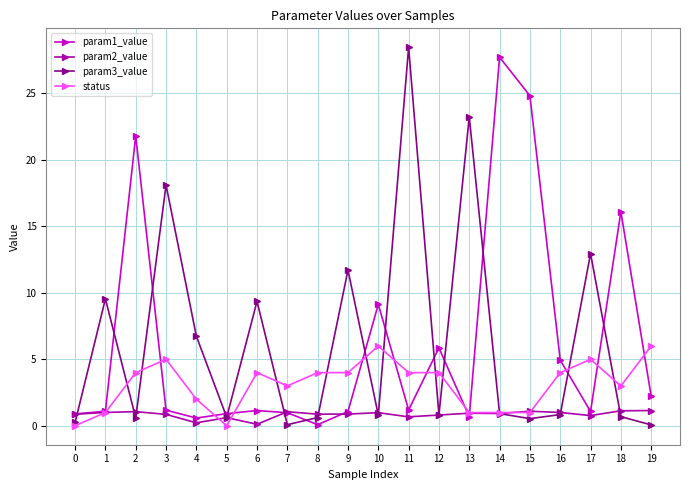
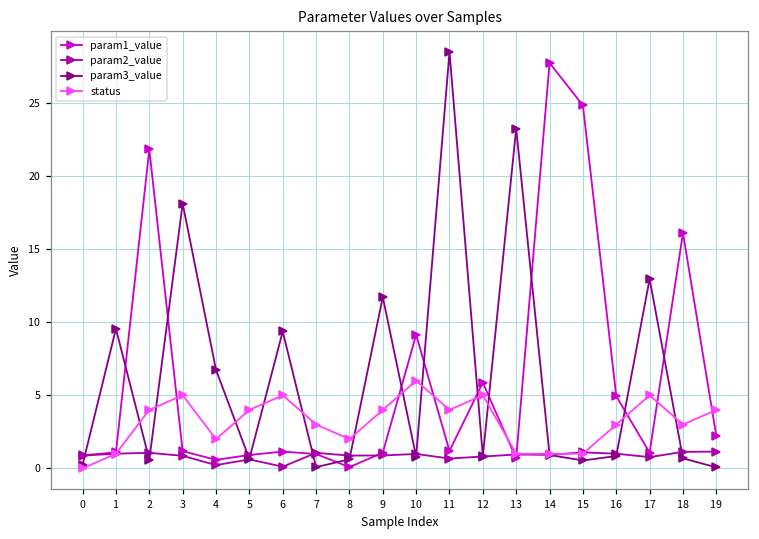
  {
    "status": {
      "0": 0,
      "2": 4,
      "3": 5,
      "4": 2,
-     "5": 0,
-     "6": 4,
+     "5": 4,
+     "6": 5,
      "7": 3,
-     "8": 4,
+     "8": 2,
      "9": 4,
      "10": 6,
      "11": 4,
-     "12": 4,
-     "16": 4,
+     "12": 5,
+     "16": 3,
      "17": 5,
      "18": 3,
-     "19": 6
+     "19": 4
    }
  }
